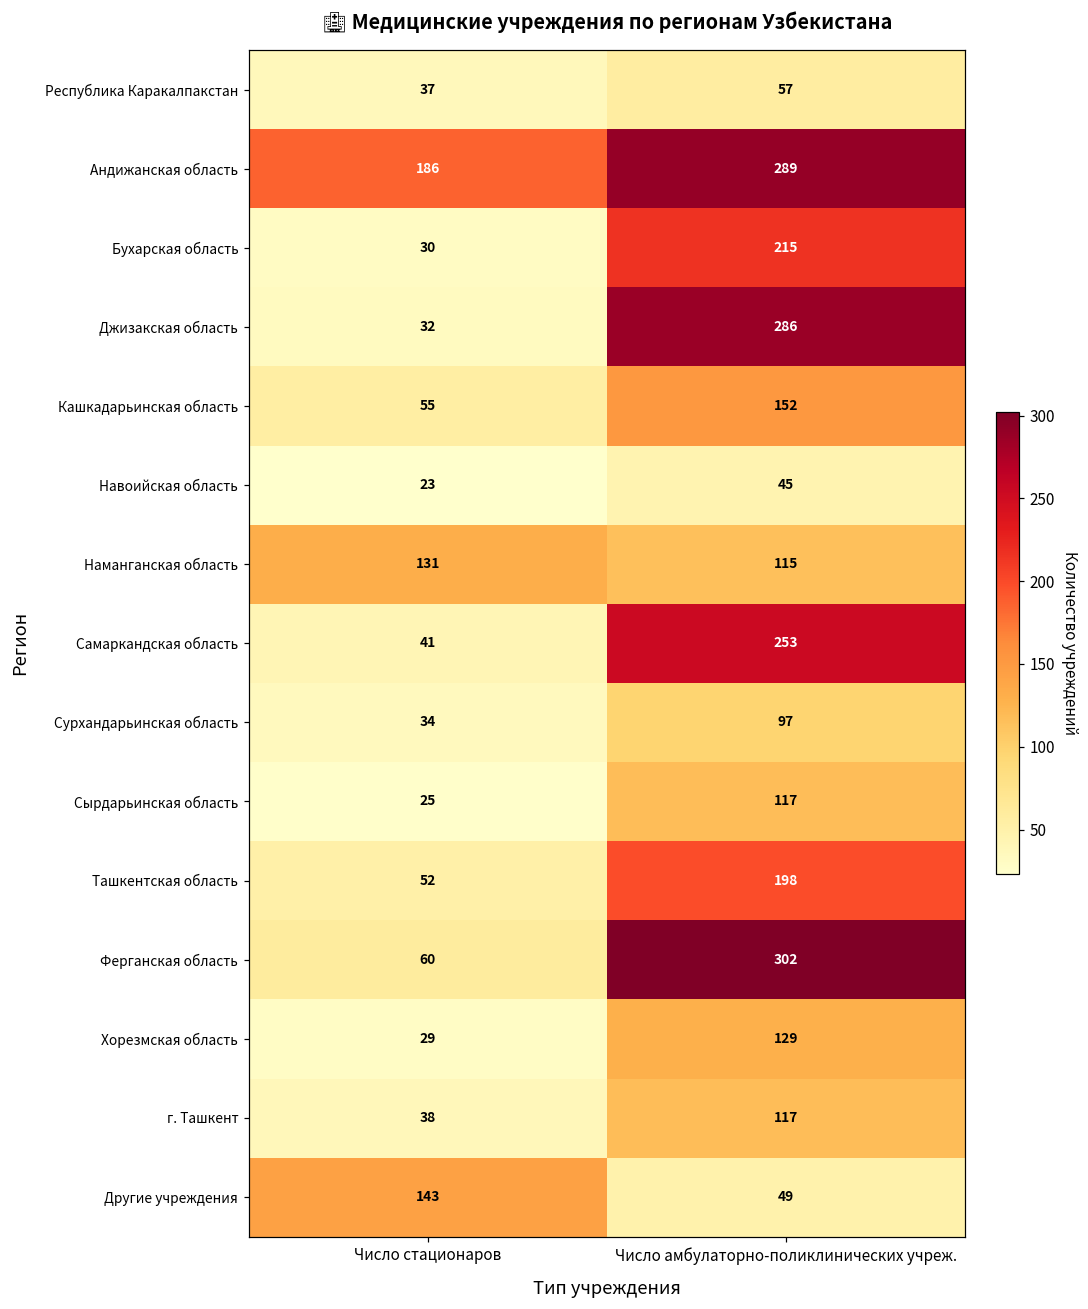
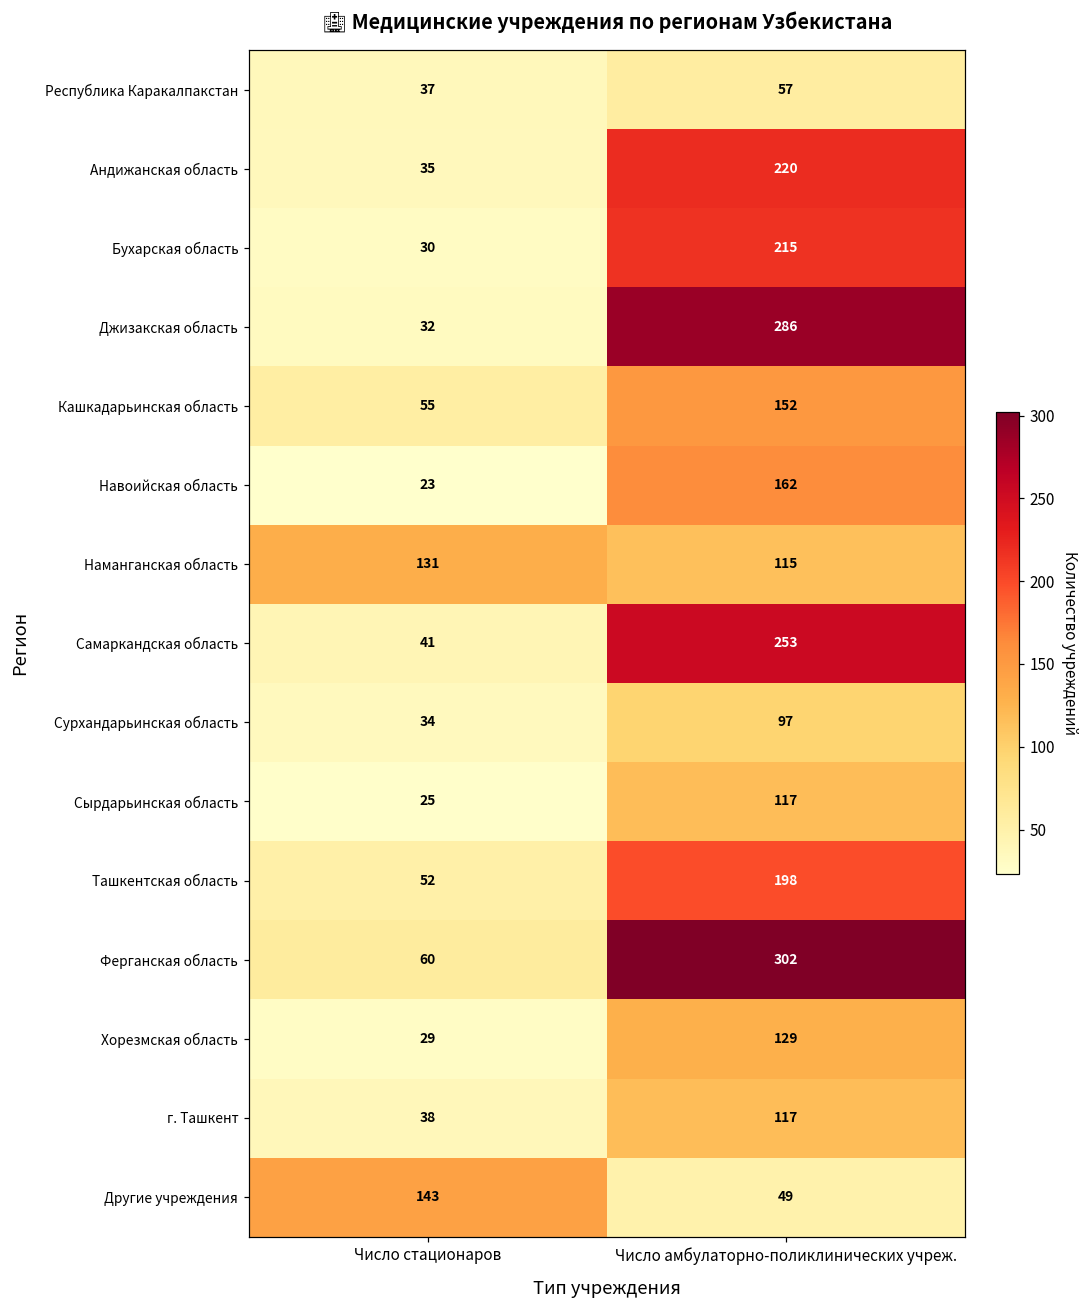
  {
    "Республика Каракалпакстан": {
      "Число стационаров": 37,
      "Число амбулаторно-поликлинических учреж.": 57
    },
    "Андижанская область": {
-     "Число стационаров": 186,
-     "Число амбулаторно-поликлинических учреж.": 289
+     "Число стационаров": 35,
+     "Число амбулаторно-поликлинических учреж.": 220
    },
    "Бухарская область": {
      "Число стационаров": 30,
      "Число амбулаторно-поликлинических учреж.": 215
    },
    "Джизакская область": {
      "Число стационаров": 32,
      "Число амбулаторно-поликлинических учреж.": 286
    },
    "Кашкадарьинская область": {
      "Число стационаров": 55,
      "Число амбулаторно-поликлинических учреж.": 152
    },
    "Навоийская область": {
      "Число стационаров": 23,
-     "Число амбулаторно-поликлинических учреж.": 45
+     "Число амбулаторно-поликлинических учреж.": 162
    },
    "Наманганская область": {
      "Число стационаров": 131,
      "Число амбулаторно-поликлинических учреж.": 115
    },
    "Самаркандская область": {
      "Число стационаров": 41,
      "Число амбулаторно-поликлинических учреж.": 253
    },
    "Сурхандарьинская область": {
      "Число стационаров": 34,
      "Число амбулаторно-поликлинических учреж.": 97
    },
    "Сырдарьинская область": {
      "Число стационаров": 25,
      "Число амбулаторно-поликлинических учреж.": 117
    },
    "Ташкентская область": {
      "Число стационаров": 52,
      "Число амбулаторно-поликлинических учреж.": 198
    },
    "Ферганская область": {
      "Число стационаров": 60,
      "Число амбулаторно-поликлинических учреж.": 302
    },
    "Хорезмская область": {
      "Число стационаров": 29,
      "Число амбулаторно-поликлинических учреж.": 129
    },
    "г. Ташкент": {
      "Число стационаров": 38,
      "Число амбулаторно-поликлинических учреж.": 117
    },
    "Другие учреждения": {
      "Число стационаров": 143,
      "Число амбулаторно-поликлинических учреж.": 49
    }
  }
